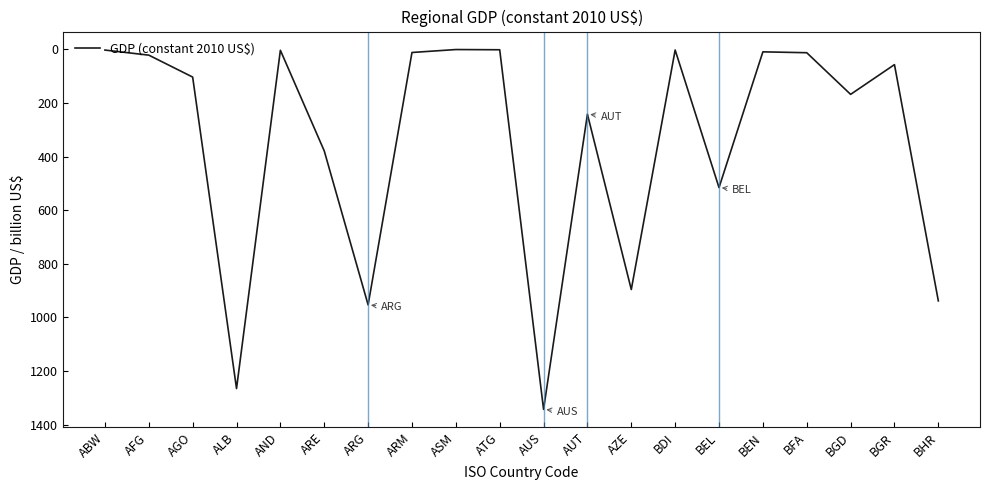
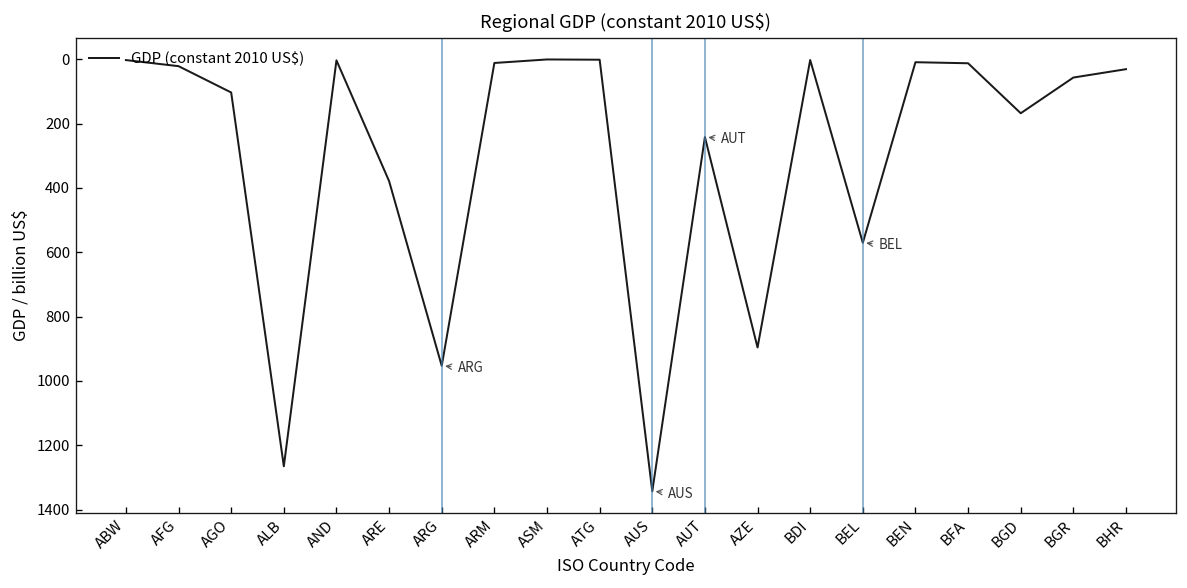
  {
    "ABW": 0,
    "AFG": 20,
    "AGO": 100,
    "ALB": 1270,
    "AND": 0,
    "ARE": 380,
    "ARG": 950,
    "ARM": 10,
    "ASM": 0,
    "ATG": 0,
    "AUS": 1340,
    "AUT": 240,
    "AZE": 900,
    "BDI": 0,
-   "BEL": 520,
+   "BEL": 570,
    "BEN": 10,
    "BFA": 10,
    "BGD": 170,
    "BGR": 60,
-   "BHR": 940
+   "BHR": 30
  }
